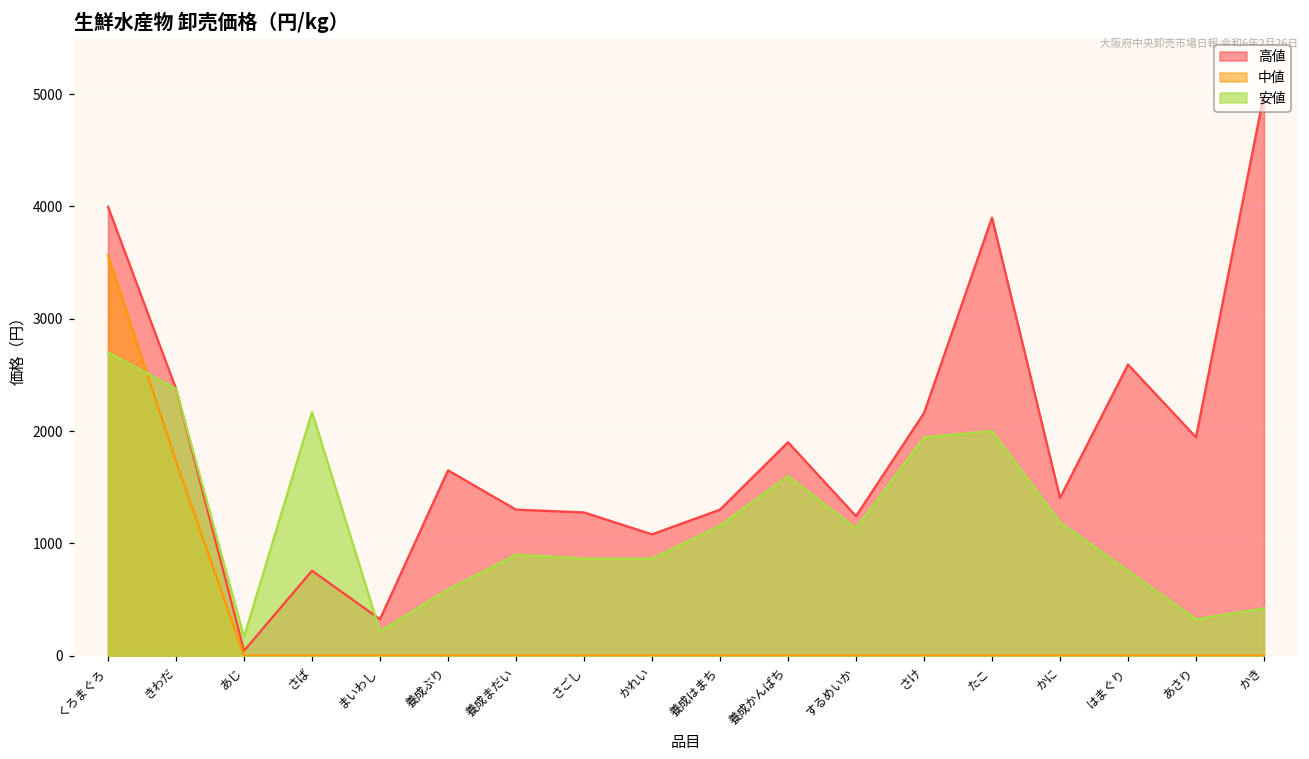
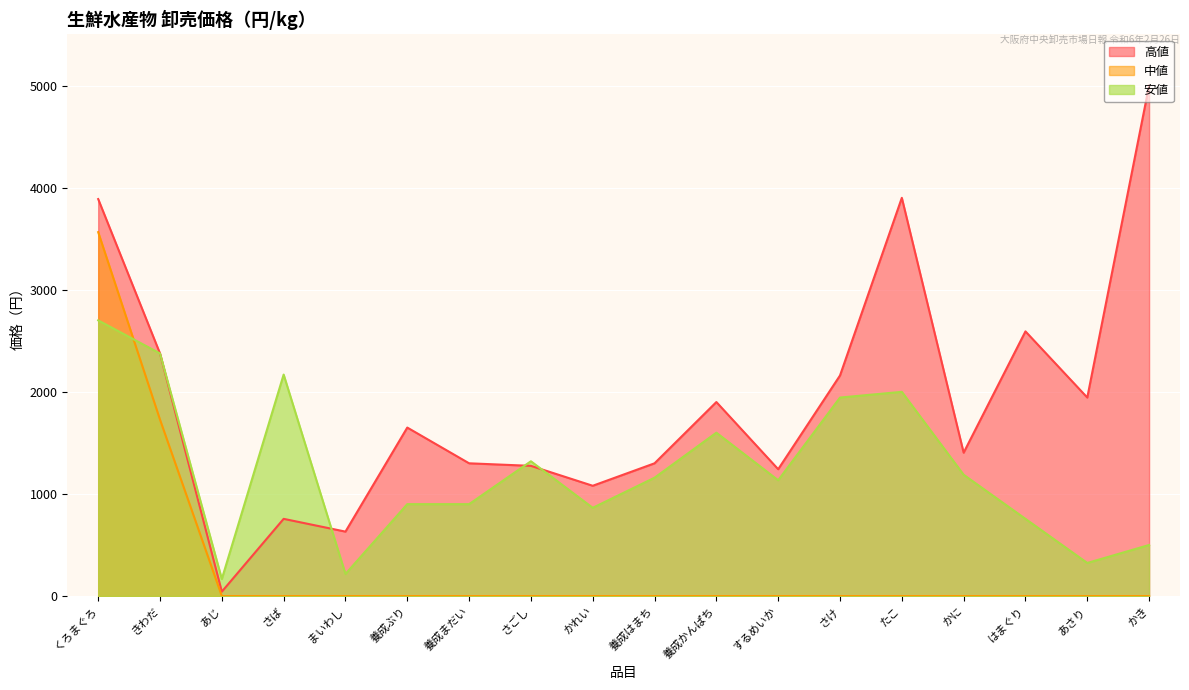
  {
    "高値": {
-     "くろまぐろ": 4000,
+     "くろまぐろ": 3890,
      "あじ": 40,
      "さば": 760,
-     "まいわし": 320,
+     "まいわし": 630,
      "養成ぶり": 1650,
      "養成まだい": 1300,
      "さごし": 1280,
      "かれい": 1080,
      "養成はまち": 1300,
      "養成かんぱち": 1900,
      "するめいか": 1240,
      "さけ": 2160,
      "たこ": 3900,
      "かに": 1400,
      "はまぐり": 2590,
      "あさり": 1940
    },
    "中値": {
      "くろまぐろ": 3560,
      "きわだ": 1730,
      "あじ": 0,
      "さば": 0,
      "まいわし": 0,
      "養成ぶり": 0,
      "養成まだい": 0,
      "さごし": 0,
      "かれい": 0,
      "養成はまち": 0,
      "養成かんぱち": 0,
      "するめいか": 0,
      "さけ": 0,
      "たこ": 0,
      "かに": 0,
      "はまぐり": 0,
      "あさり": 0,
      "かき": 0
    },
    "安値": {
      "くろまぐろ": 2700,
      "あじ": 170,
      "さば": 2170,
      "まいわし": 220,
-     "養成ぶり": 590,
+     "養成ぶり": 900,
      "養成まだい": 900,
-     "さごし": 860,
+     "さごし": 1320,
      "かれい": 860,
      "養成はまち": 1160,
      "養成かんぱち": 1600,
      "するめいか": 1130,
      "さけ": 1940,
      "たこ": 2000,
      "かに": 1190,
      "はまぐり": 760,
      "あさり": 320,
-     "かき": 420
+     "かき": 500
    }
  }
